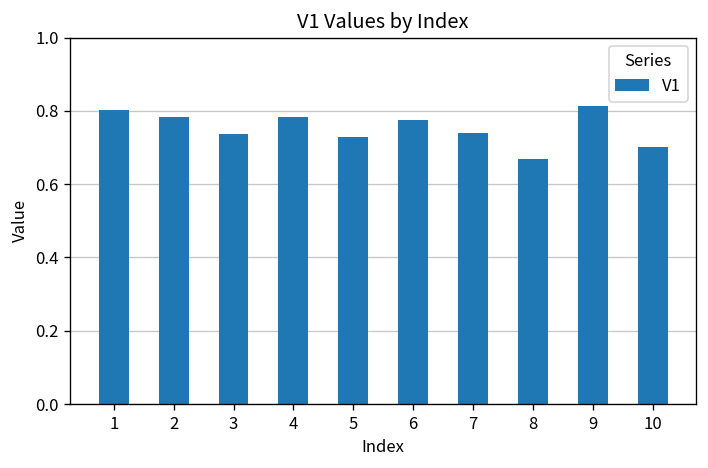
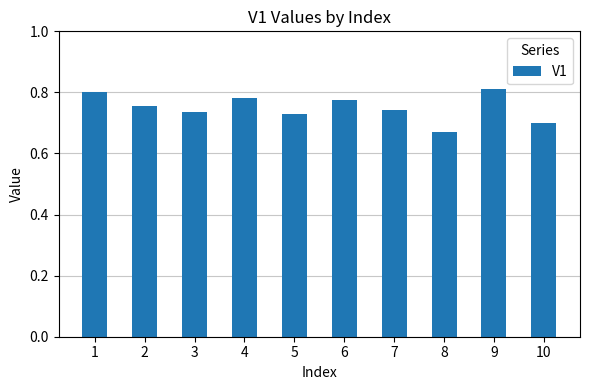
  {
    "1": 0.80,
-   "2": 0.78,
+   "2": 0.75,
    "3": 0.74,
    "4": 0.78,
    "5": 0.73,
    "6": 0.78,
    "7": 0.74,
    "8": 0.67,
    "9": 0.81,
    "10": 0.70
  }
